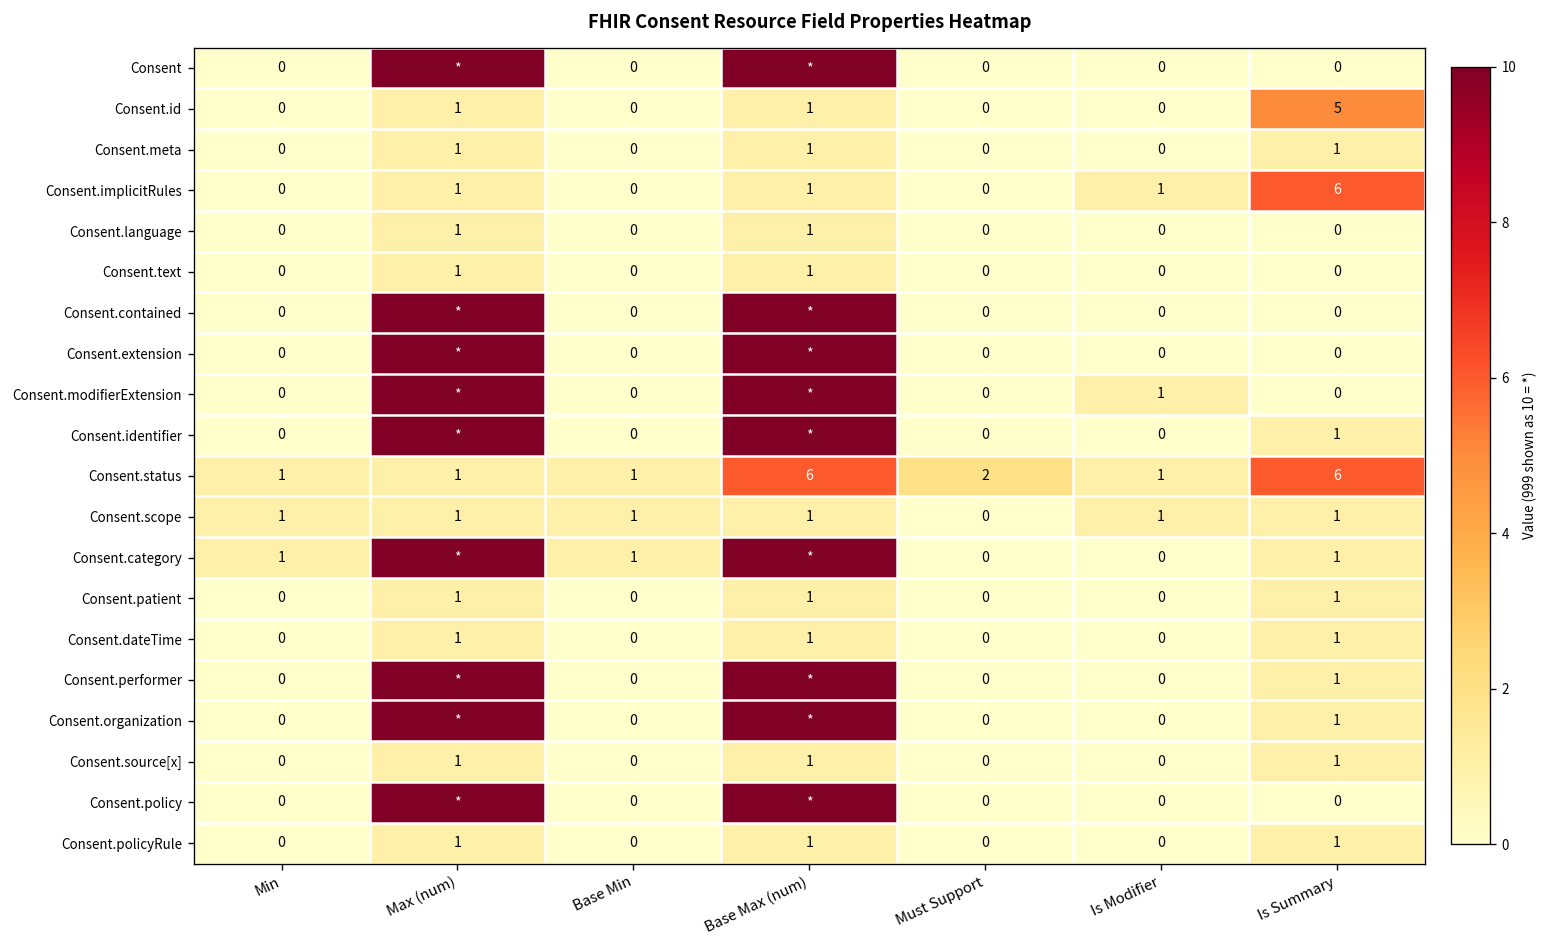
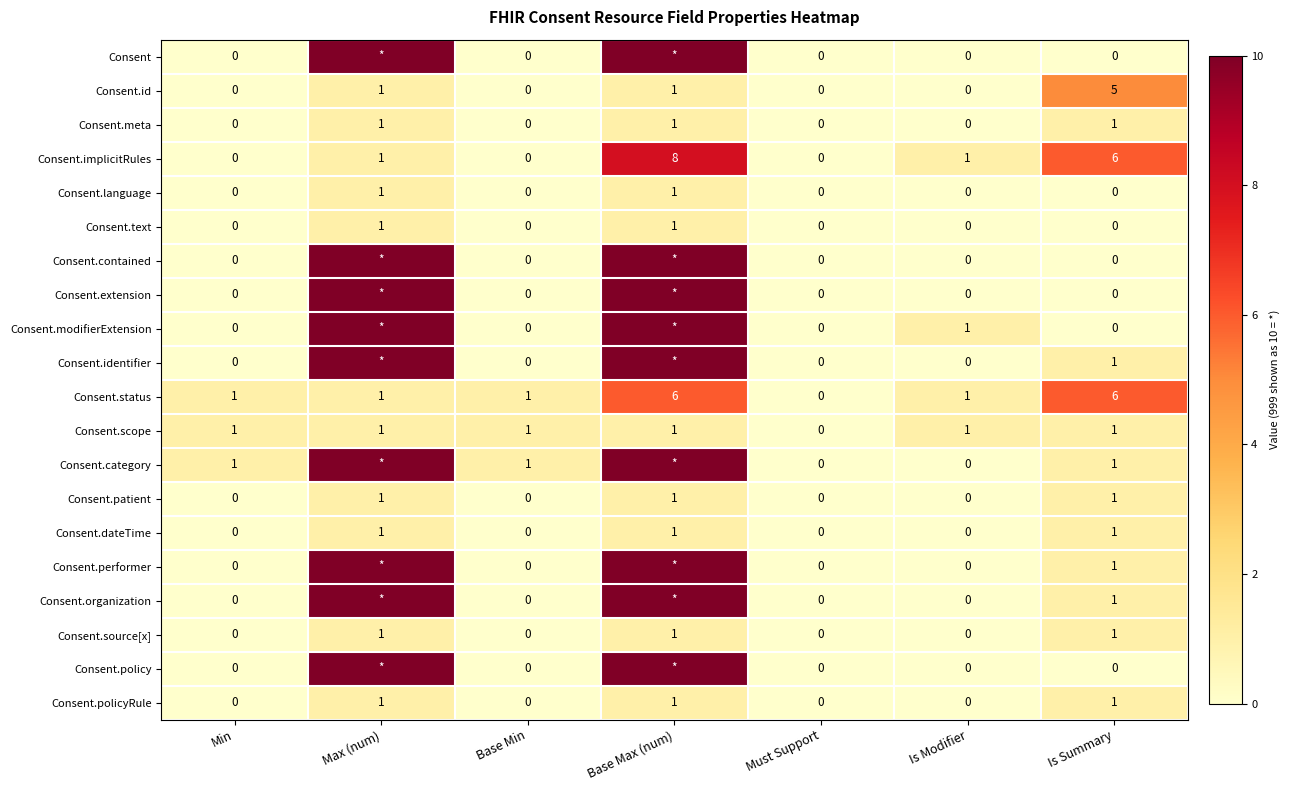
  {
    "Consent": {
      "Min": 0,
      "Base Min": 0,
      "Must Support": 0,
      "Is Modifier": 0,
      "Is Summary": 0
    },
    "Consent.id": {
      "Min": 0,
      "Max (num)": 1,
      "Base Min": 0,
      "Base Max (num)": 1,
      "Must Support": 0,
      "Is Modifier": 0,
      "Is Summary": 5
    },
    "Consent.meta": {
      "Min": 0,
      "Max (num)": 1,
      "Base Min": 0,
      "Base Max (num)": 1,
      "Must Support": 0,
      "Is Modifier": 0,
      "Is Summary": 1
    },
    "Consent.implicitRules": {
      "Min": 0,
      "Max (num)": 1,
      "Base Min": 0,
-     "Base Max (num)": 1,
+     "Base Max (num)": 8,
      "Must Support": 0,
      "Is Modifier": 1,
      "Is Summary": 6
    },
    "Consent.language": {
      "Min": 0,
      "Max (num)": 1,
      "Base Min": 0,
      "Base Max (num)": 1,
      "Must Support": 0,
      "Is Modifier": 0,
      "Is Summary": 0
    },
    "Consent.text": {
      "Min": 0,
      "Max (num)": 1,
      "Base Min": 0,
      "Base Max (num)": 1,
      "Must Support": 0,
      "Is Modifier": 0,
      "Is Summary": 0
    },
    "Consent.contained": {
      "Min": 0,
      "Base Min": 0,
      "Must Support": 0,
      "Is Modifier": 0,
      "Is Summary": 0
    },
    "Consent.extension": {
      "Min": 0,
      "Base Min": 0,
      "Must Support": 0,
      "Is Modifier": 0,
      "Is Summary": 0
    },
    "Consent.modifierExtension": {
      "Min": 0,
      "Base Min": 0,
      "Must Support": 0,
      "Is Modifier": 1,
      "Is Summary": 0
    },
    "Consent.identifier": {
      "Min": 0,
      "Base Min": 0,
      "Must Support": 0,
      "Is Modifier": 0,
      "Is Summary": 1
    },
    "Consent.status": {
      "Min": 1,
      "Max (num)": 1,
      "Base Min": 1,
      "Base Max (num)": 6,
-     "Must Support": 2,
+     "Must Support": 0,
      "Is Modifier": 1,
      "Is Summary": 6
    },
    "Consent.scope": {
      "Min": 1,
      "Max (num)": 1,
      "Base Min": 1,
      "Base Max (num)": 1,
      "Must Support": 0,
      "Is Modifier": 1,
      "Is Summary": 1
    },
    "Consent.category": {
      "Min": 1,
      "Base Min": 1,
      "Must Support": 0,
      "Is Modifier": 0,
      "Is Summary": 1
    },
    "Consent.patient": {
      "Min": 0,
      "Max (num)": 1,
      "Base Min": 0,
      "Base Max (num)": 1,
      "Must Support": 0,
      "Is Modifier": 0,
      "Is Summary": 1
    },
    "Consent.dateTime": {
      "Min": 0,
      "Max (num)": 1,
      "Base Min": 0,
      "Base Max (num)": 1,
      "Must Support": 0,
      "Is Modifier": 0,
      "Is Summary": 1
    },
    "Consent.performer": {
      "Min": 0,
      "Base Min": 0,
      "Must Support": 0,
      "Is Modifier": 0,
      "Is Summary": 1
    },
    "Consent.organization": {
      "Min": 0,
      "Base Min": 0,
      "Must Support": 0,
      "Is Modifier": 0,
      "Is Summary": 1
    },
    "Consent.source[x]": {
      "Min": 0,
      "Max (num)": 1,
      "Base Min": 0,
      "Base Max (num)": 1,
      "Must Support": 0,
      "Is Modifier": 0,
      "Is Summary": 1
    },
    "Consent.policy": {
      "Min": 0,
      "Base Min": 0,
      "Must Support": 0,
      "Is Modifier": 0,
      "Is Summary": 0
    },
    "Consent.policyRule": {
      "Min": 0,
      "Max (num)": 1,
      "Base Min": 0,
      "Base Max (num)": 1,
      "Must Support": 0,
      "Is Modifier": 0,
      "Is Summary": 1
    }
  }
